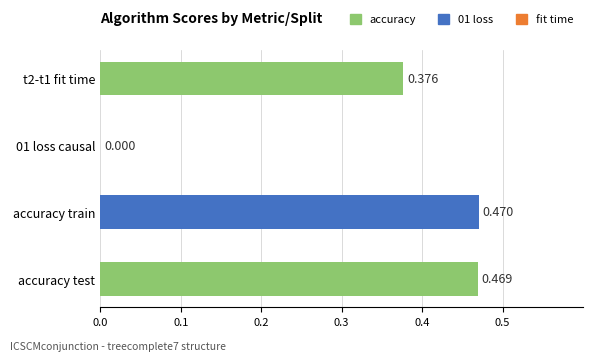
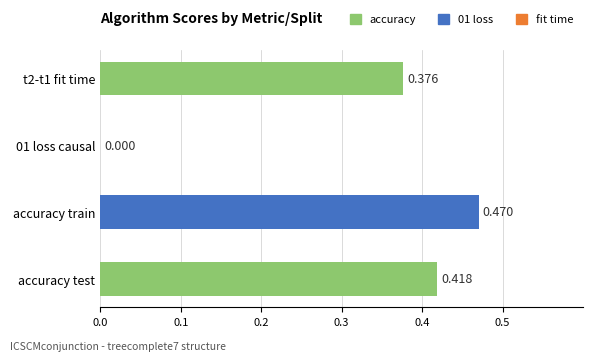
  {
    "t2-t1 fit time": 0.376,
    "01 loss causal": 0.000,
    "accuracy train": 0.470,
-   "accuracy test": 0.469
+   "accuracy test": 0.418
  }
